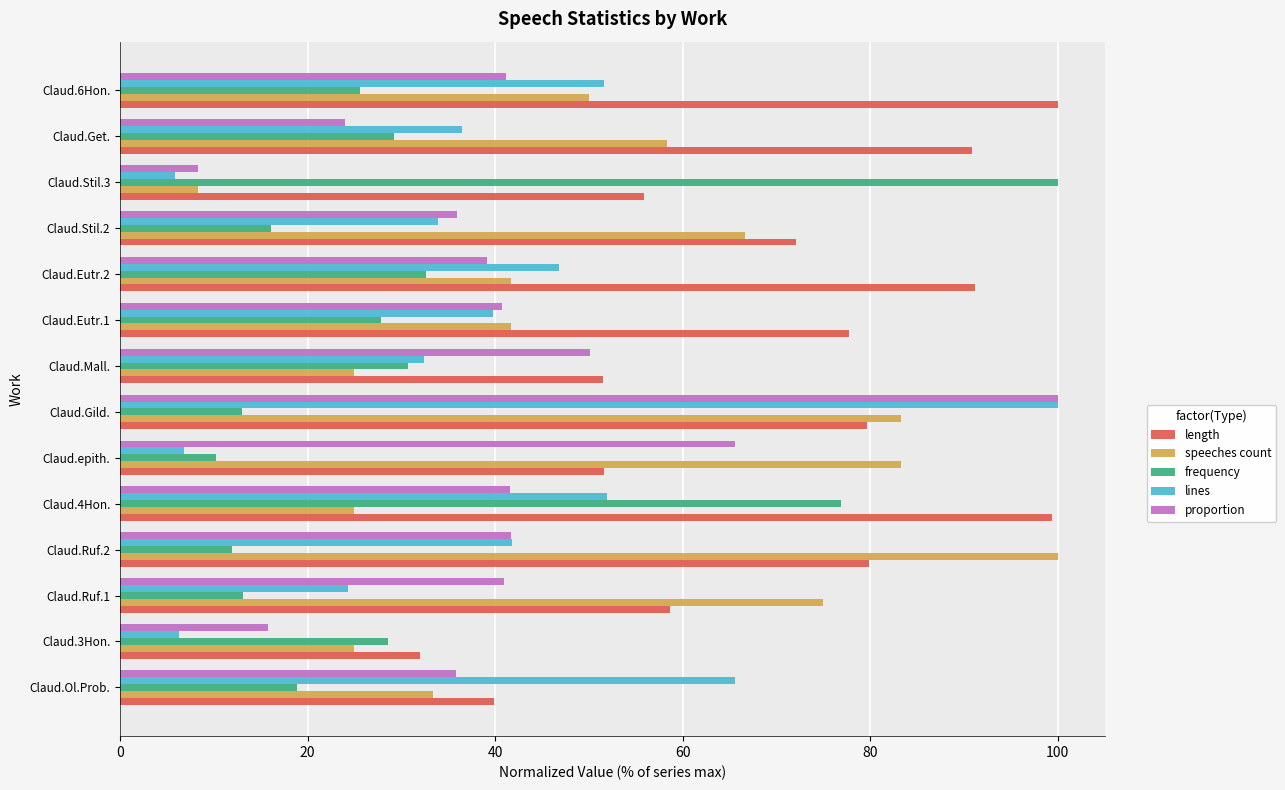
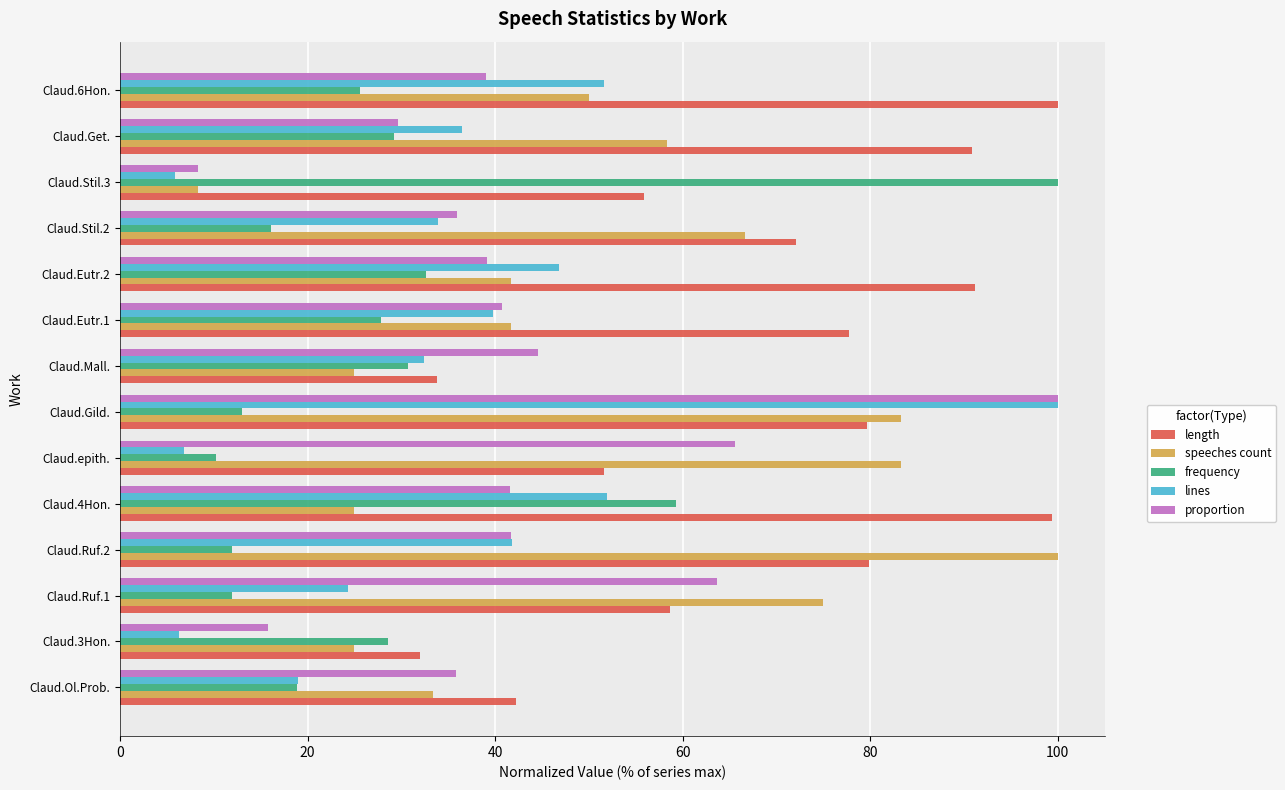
  {
    "length": {
      "Claud.6Hon.": 100,
      "Claud.Get.": 91,
      "Claud.Stil.3": 56,
      "Claud.Stil.2": 72,
      "Claud.Eutr.2": 91,
      "Claud.Eutr.1": 78,
-     "Claud.Mall.": 52,
+     "Claud.Mall.": 34,
      "Claud.Gild.": 80,
      "Claud.epith.": 52,
      "Claud.4Hon.": 99,
      "Claud.Ruf.2": 80,
      "Claud.Ruf.1": 59,
      "Claud.3Hon.": 32,
-     "Claud.Ol.Prob.": 40
+     "Claud.Ol.Prob.": 42
    },
    "speeches count": {
      "Claud.6Hon.": 50,
      "Claud.Get.": 58,
      "Claud.Stil.3": 8,
      "Claud.Stil.2": 67,
      "Claud.Eutr.2": 42,
      "Claud.Eutr.1": 42,
      "Claud.Mall.": 25,
      "Claud.Gild.": 83,
      "Claud.epith.": 83,
      "Claud.4Hon.": 25,
      "Claud.Ruf.2": 100,
      "Claud.Ruf.1": 75,
      "Claud.3Hon.": 25,
      "Claud.Ol.Prob.": 33
    },
    "frequency": {
      "Claud.6Hon.": 26,
      "Claud.Get.": 29,
      "Claud.Stil.3": 100,
      "Claud.Stil.2": 16,
      "Claud.Eutr.2": 33,
      "Claud.Eutr.1": 28,
      "Claud.Mall.": 31,
      "Claud.Gild.": 13,
      "Claud.epith.": 10,
-     "Claud.4Hon.": 77,
+     "Claud.4Hon.": 59,
      "Claud.Ruf.2": 12,
-     "Claud.Ruf.1": 13,
+     "Claud.Ruf.1": 12,
      "Claud.3Hon.": 29,
      "Claud.Ol.Prob.": 19
    },
    "lines": {
      "Claud.6Hon.": 52,
      "Claud.Get.": 36,
      "Claud.Stil.3": 6,
      "Claud.Stil.2": 34,
      "Claud.Eutr.2": 47,
      "Claud.Eutr.1": 40,
      "Claud.Mall.": 32,
      "Claud.Gild.": 100,
      "Claud.epith.": 7,
      "Claud.4Hon.": 52,
      "Claud.Ruf.2": 42,
      "Claud.Ruf.1": 24,
      "Claud.3Hon.": 6,
-     "Claud.Ol.Prob.": 66
+     "Claud.Ol.Prob.": 19
    },
    "proportion": {
-     "Claud.6Hon.": 41,
-     "Claud.Get.": 24,
+     "Claud.6Hon.": 39,
+     "Claud.Get.": 30,
      "Claud.Stil.3": 8,
      "Claud.Stil.2": 36,
      "Claud.Eutr.2": 39,
      "Claud.Eutr.1": 41,
-     "Claud.Mall.": 50,
+     "Claud.Mall.": 45,
      "Claud.Gild.": 100,
      "Claud.epith.": 66,
      "Claud.4Hon.": 42,
      "Claud.Ruf.2": 42,
-     "Claud.Ruf.1": 41,
+     "Claud.Ruf.1": 64,
      "Claud.3Hon.": 16,
      "Claud.Ol.Prob.": 36
    }
  }
